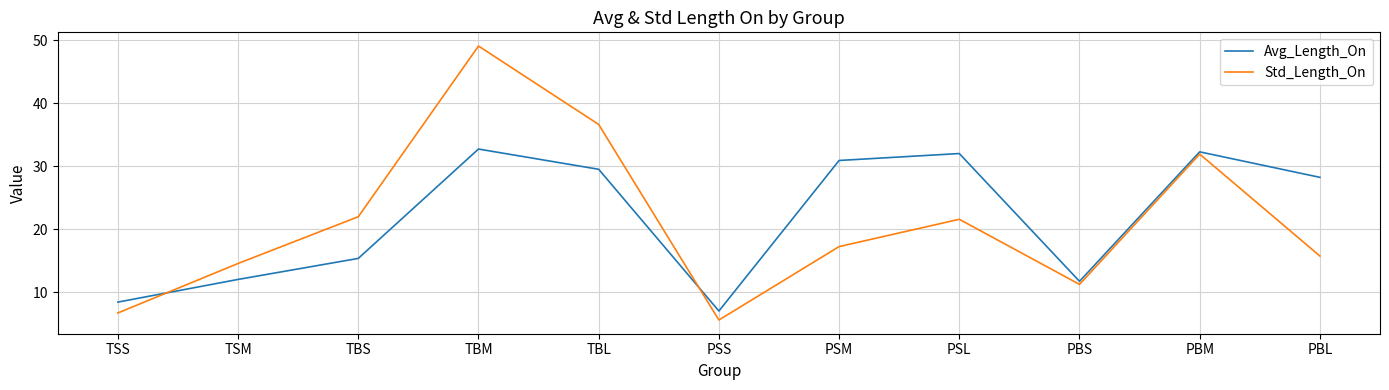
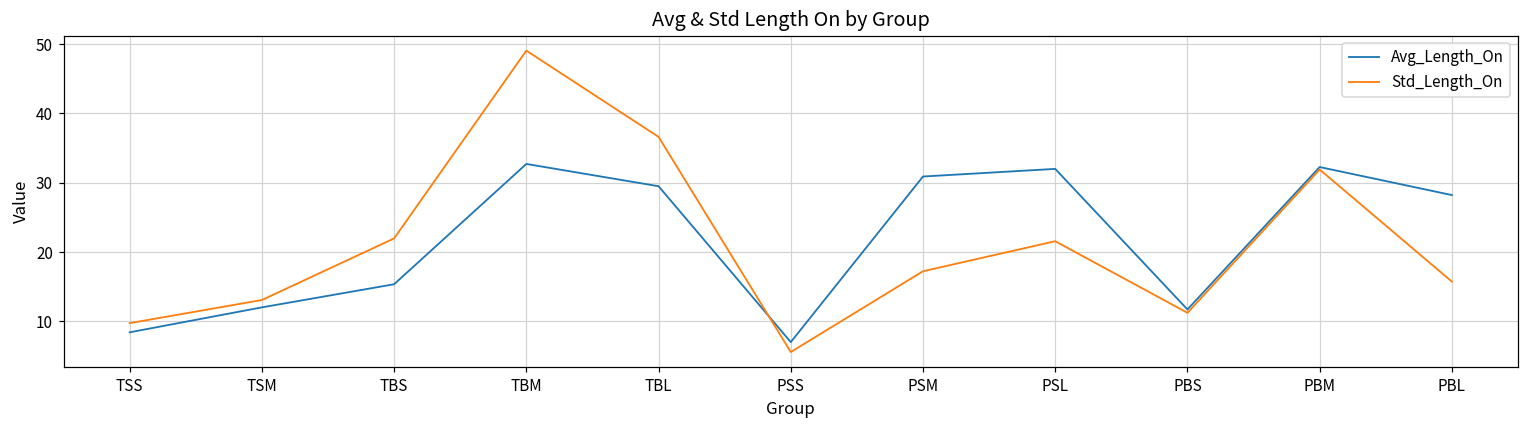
  {
    "Avg_Length_On": {
      "TSS": 8,
      "TSM": 12,
      "TBS": 15,
      "TBM": 33,
      "TBL": 30,
      "PSS": 7,
      "PSM": 31,
      "PSL": 32,
      "PBS": 12,
      "PBL": 28
    },
    "Std_Length_On": {
-     "TSS": 7,
-     "TSM": 15,
+     "TSS": 10,
+     "TSM": 13,
      "TBS": 22,
      "TBM": 49,
      "TBL": 37,
      "PSS": 6,
      "PSM": 17,
      "PSL": 22,
      "PBS": 11,
      "PBL": 16
    }
  }
